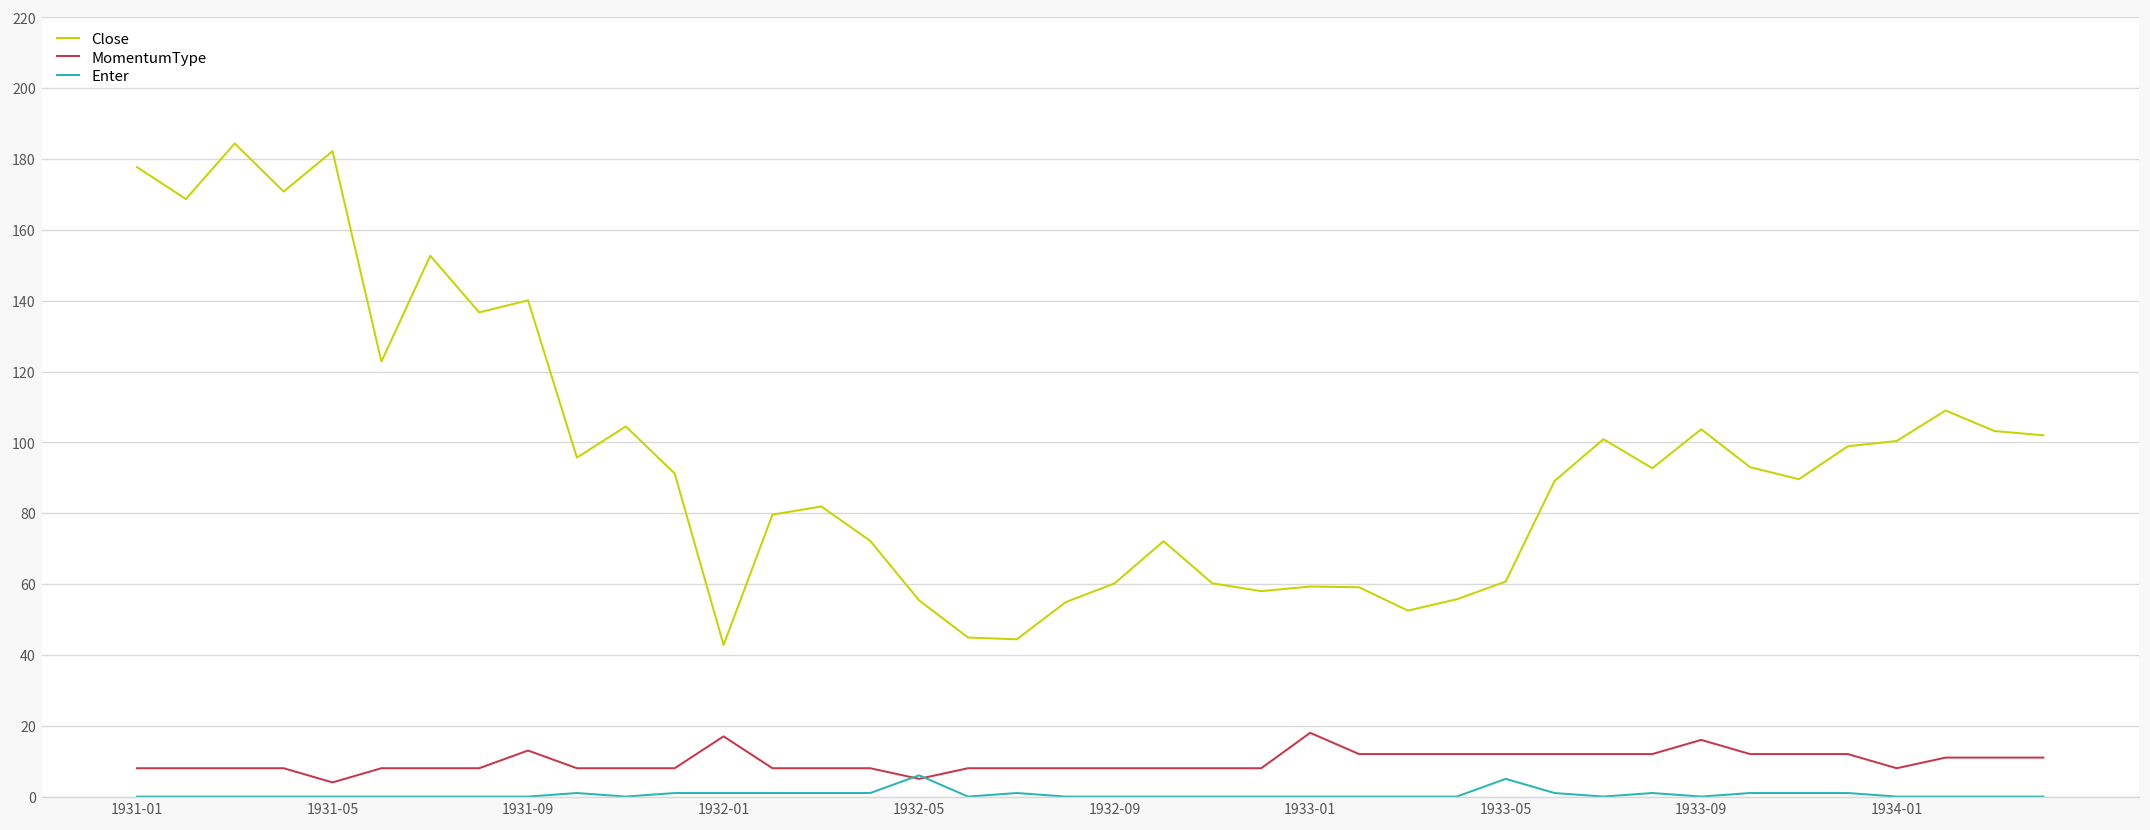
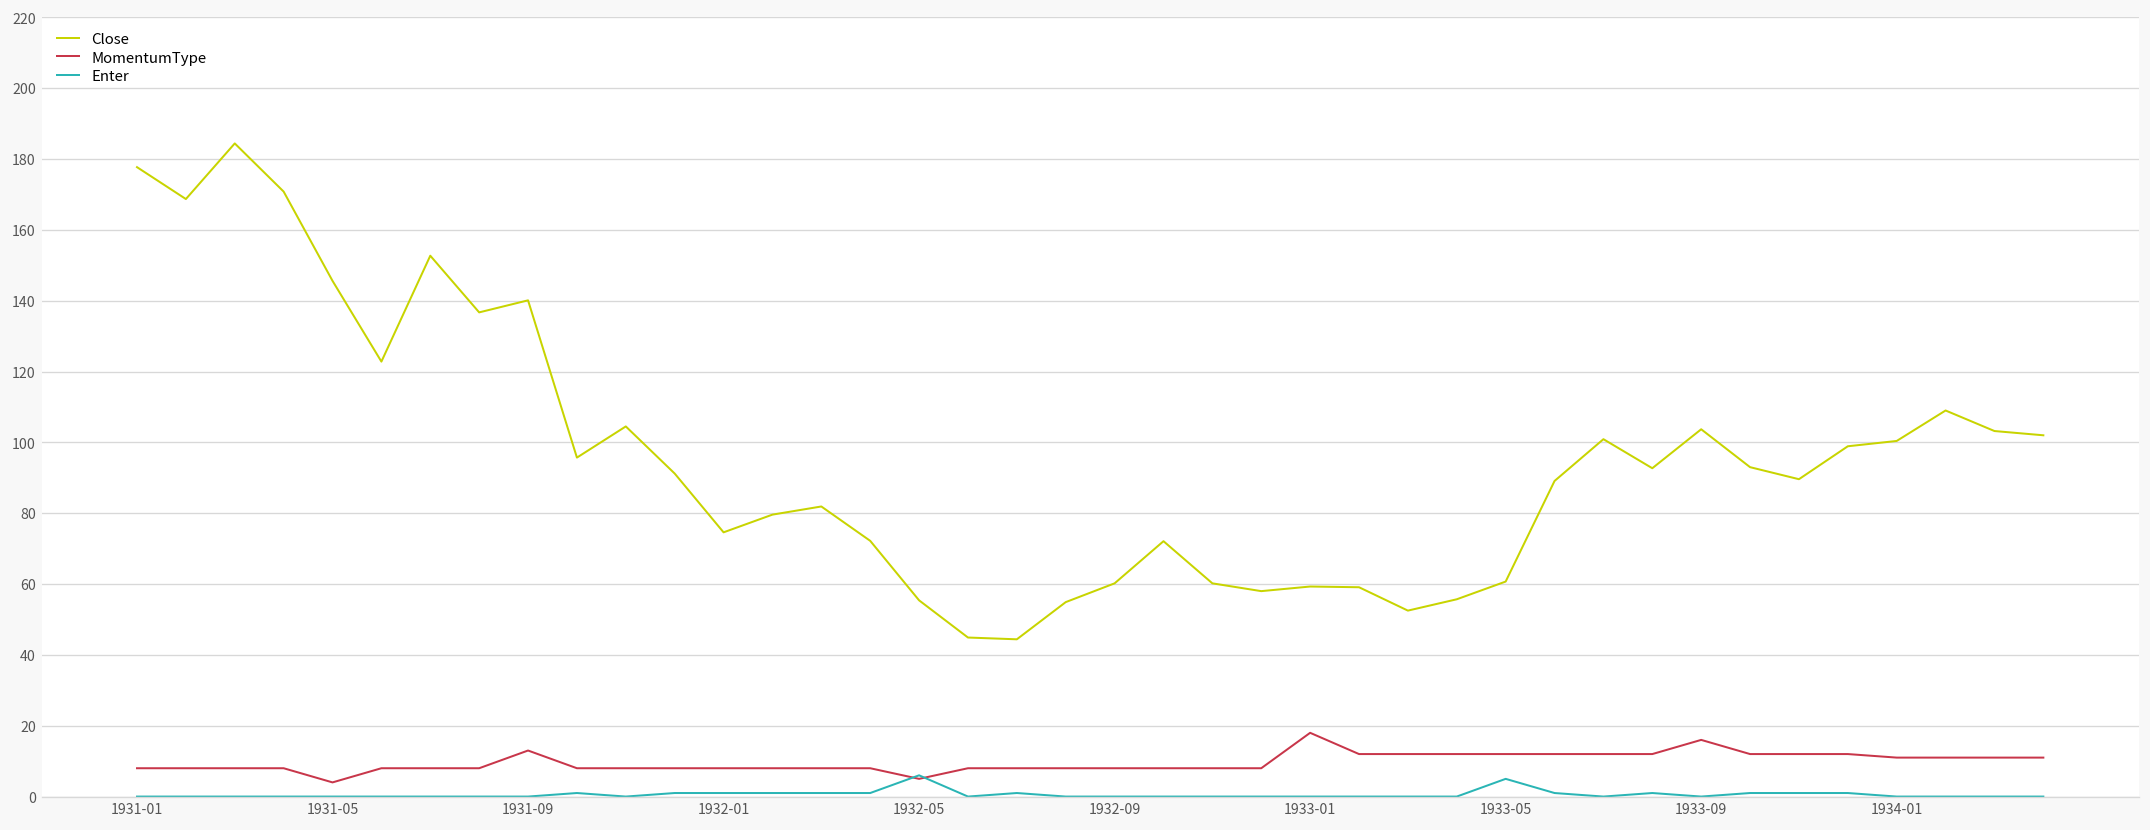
  {
    "Close": {
      "1931-01": 178,
-     "1931-05": 182,
+     "1931-05": 146,
      "1931-09": 140,
-     "1932-01": 43,
+     "1932-01": 75,
      "1932-05": 55,
      "1932-09": 60,
      "1933-01": 59,
      "1933-05": 61,
      "1933-09": 104,
      "1934-01": 100
    },
    "MomentumType": {
      "1931-01": 8,
      "1931-05": 4,
      "1931-09": 13,
-     "1932-01": 17,
+     "1932-01": 8,
      "1932-05": 5,
      "1932-09": 8,
      "1933-01": 18,
      "1933-05": 12,
      "1933-09": 16,
-     "1934-01": 8
+     "1934-01": 11
    },
    "Enter": {
      "1931-01": 0,
      "1931-05": 0,
      "1931-09": 0,
      "1932-01": 1,
      "1932-05": 6,
      "1932-09": 0,
      "1933-01": 0,
      "1933-05": 5,
      "1933-09": 0,
      "1934-01": 0
    }
  }
